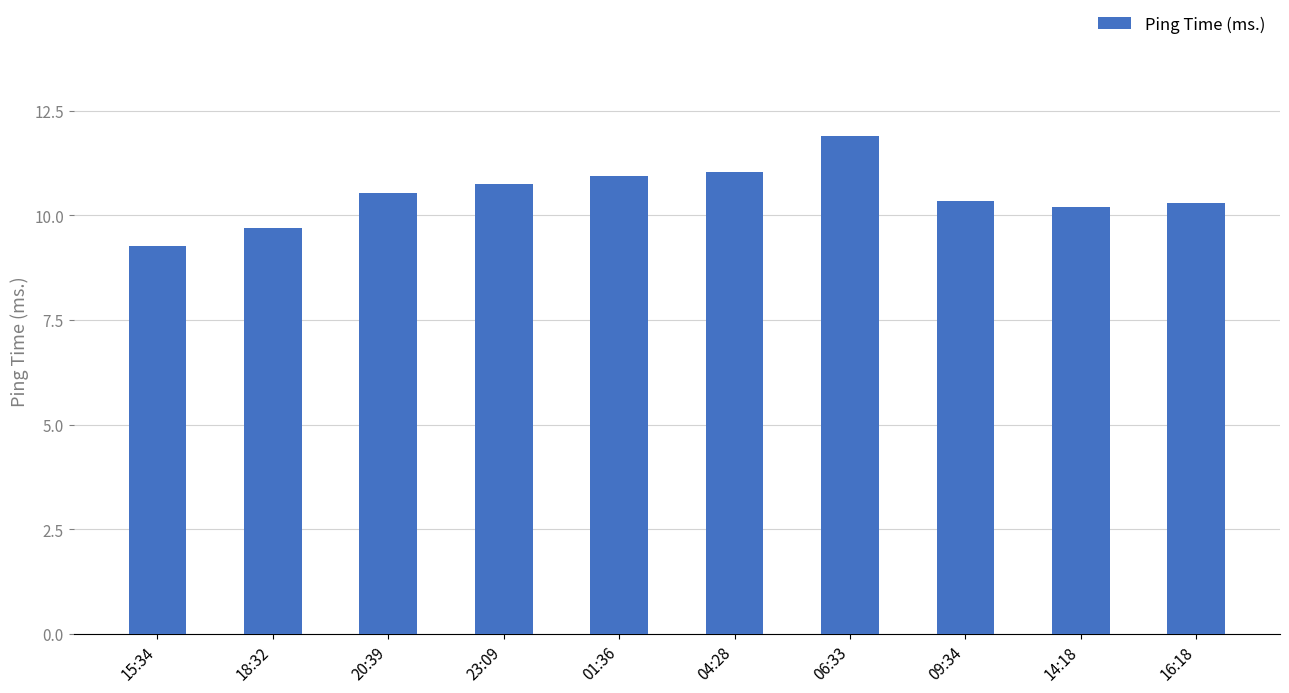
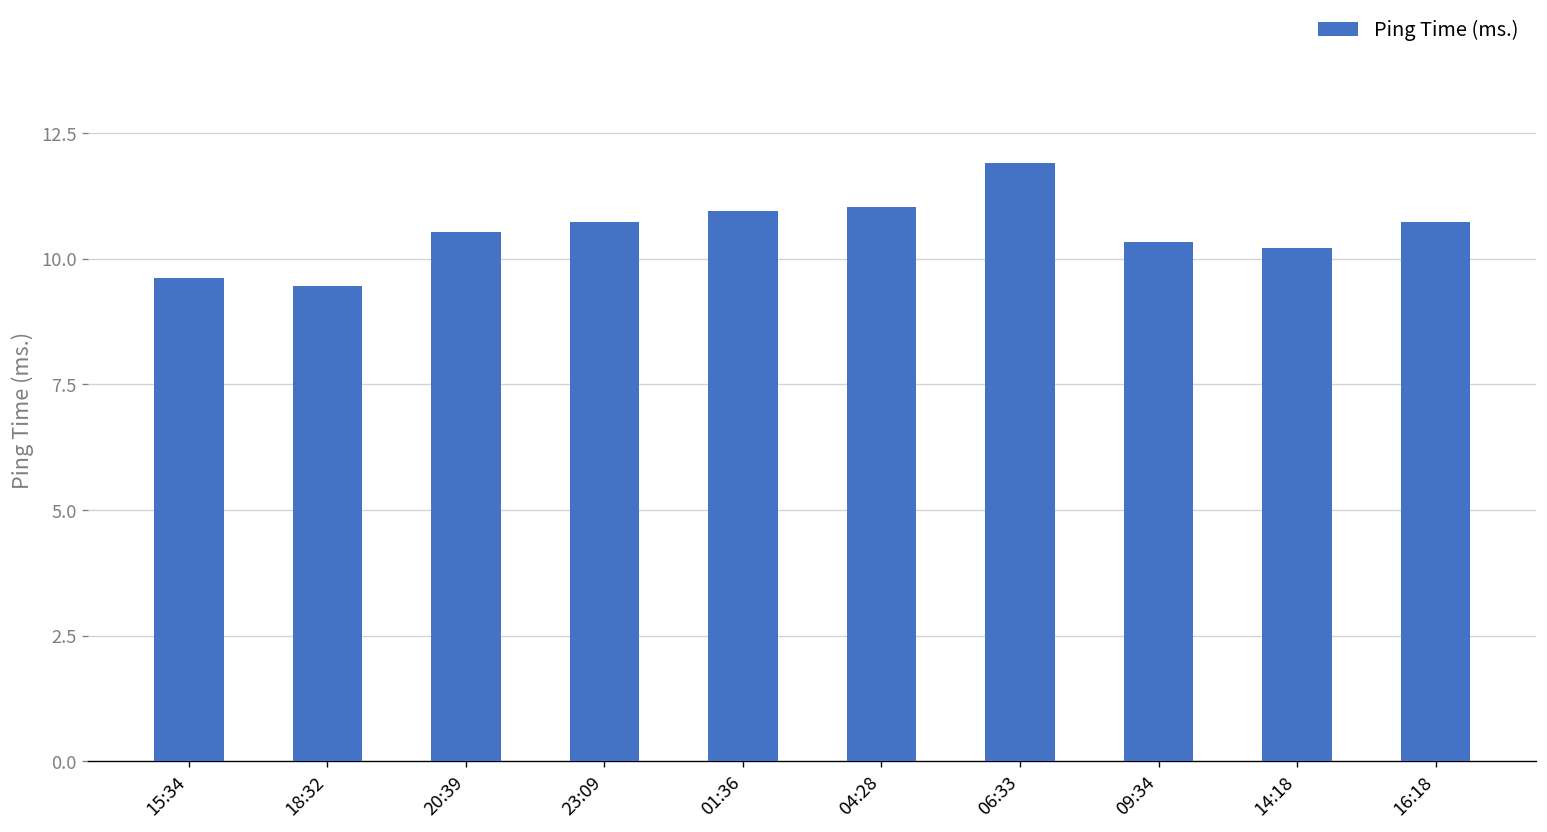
  {
-   "15:34": 9.3,
-   "18:32": 9.7,
+   "15:34": 9.6,
+   "18:32": 9.5,
    "20:39": 10.5,
    "23:09": 10.7,
    "01:36": 11.0,
    "04:28": 11.0,
    "06:33": 11.9,
    "09:34": 10.3,
    "14:18": 10.2,
-   "16:18": 10.3
+   "16:18": 10.7
  }
